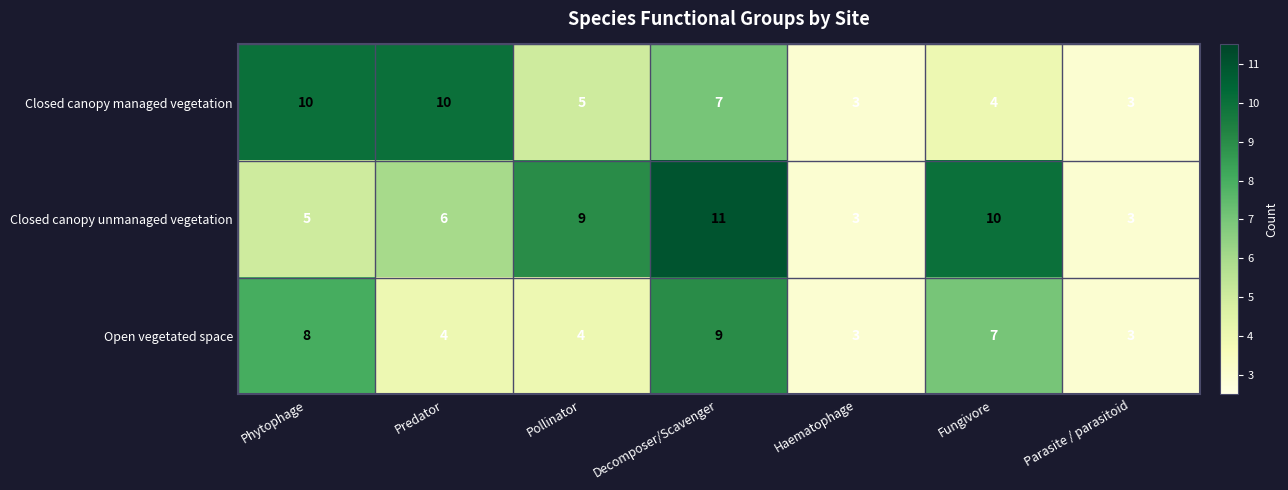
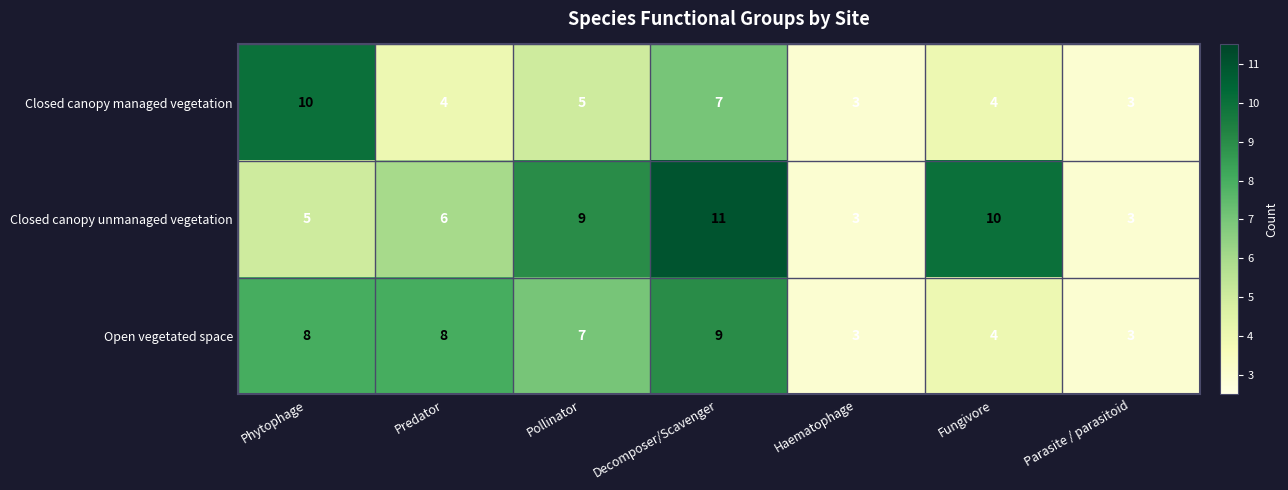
  {
    "Closed canopy managed vegetation": {
      "Phytophage": 10,
-     "Predator": 10,
+     "Predator": 4,
      "Pollinator": 5,
      "Decomposer/Scavenger": 7,
      "Fungivore": 4
    },
    "Closed canopy unmanaged vegetation": {
      "Phytophage": 5,
      "Predator": 6,
      "Pollinator": 9,
      "Decomposer/Scavenger": 11,
      "Fungivore": 10
    },
    "Open vegetated space": {
      "Phytophage": 8,
-     "Predator": 4,
-     "Pollinator": 4,
+     "Predator": 8,
+     "Pollinator": 7,
      "Decomposer/Scavenger": 9,
-     "Fungivore": 7
+     "Fungivore": 4
    }
  }
